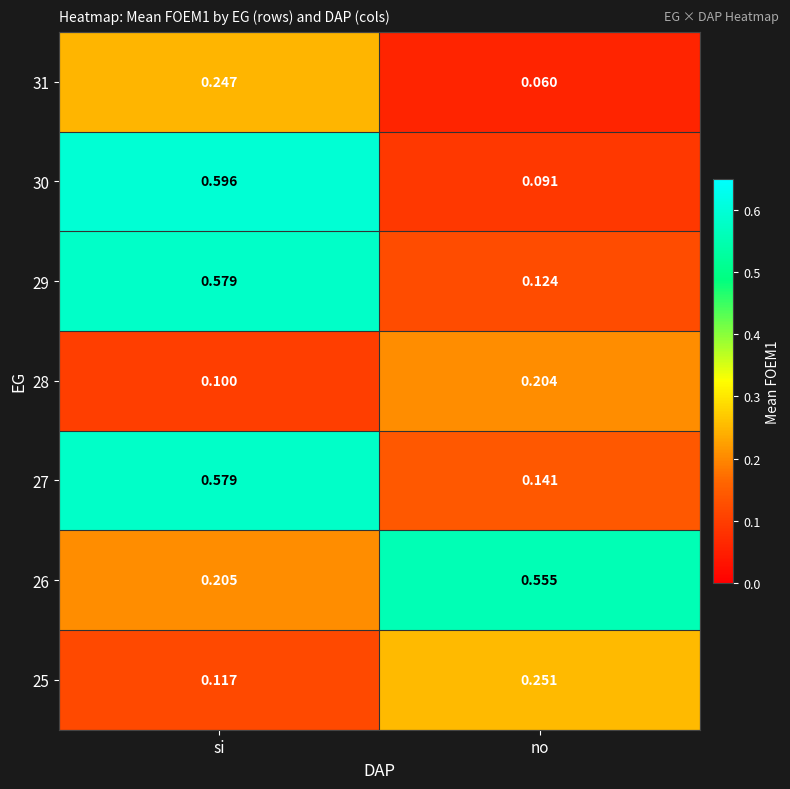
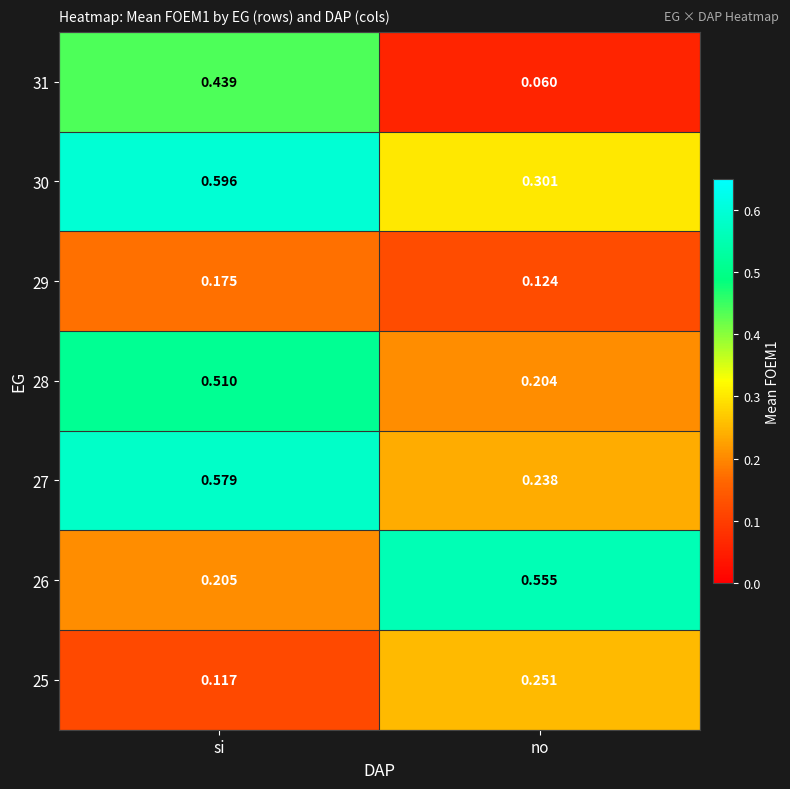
  {
    "31": {
-     "si": 0.247,
+     "si": 0.439,
      "no": 0.060
    },
    "30": {
      "si": 0.596,
-     "no": 0.091
+     "no": 0.301
    },
    "29": {
-     "si": 0.579,
+     "si": 0.175,
      "no": 0.124
    },
    "28": {
-     "si": 0.100,
+     "si": 0.510,
      "no": 0.204
    },
    "27": {
      "si": 0.579,
-     "no": 0.141
+     "no": 0.238
    },
    "26": {
      "si": 0.205,
      "no": 0.555
    },
    "25": {
      "si": 0.117,
      "no": 0.251
    }
  }
